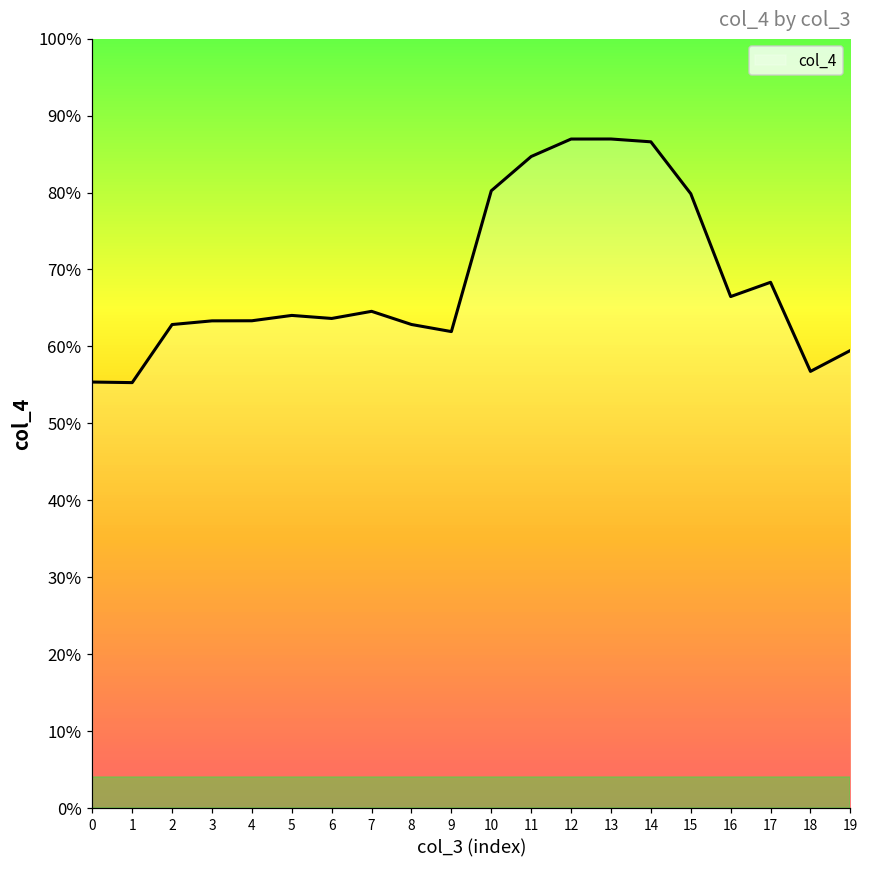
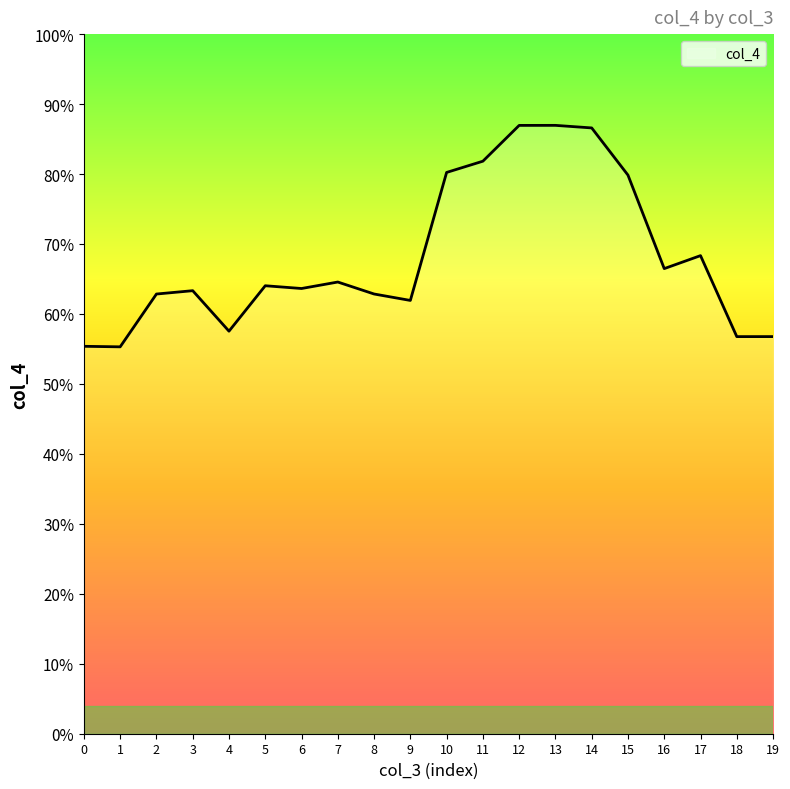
  {
    "0": "55%",
    "1": "55%",
    "2": "63%",
    "3": "63%",
-   "4": "63%",
+   "4": "58%",
    "5": "64%",
    "6": "64%",
    "7": "65%",
    "8": "63%",
    "9": "62%",
    "10": "80%",
-   "11": "85%",
+   "11": "82%",
    "12": "87%",
    "13": "87%",
    "14": "87%",
    "15": "80%",
    "16": "66%",
    "17": "68%",
    "18": "57%",
-   "19": "59%"
+   "19": "57%"
  }
